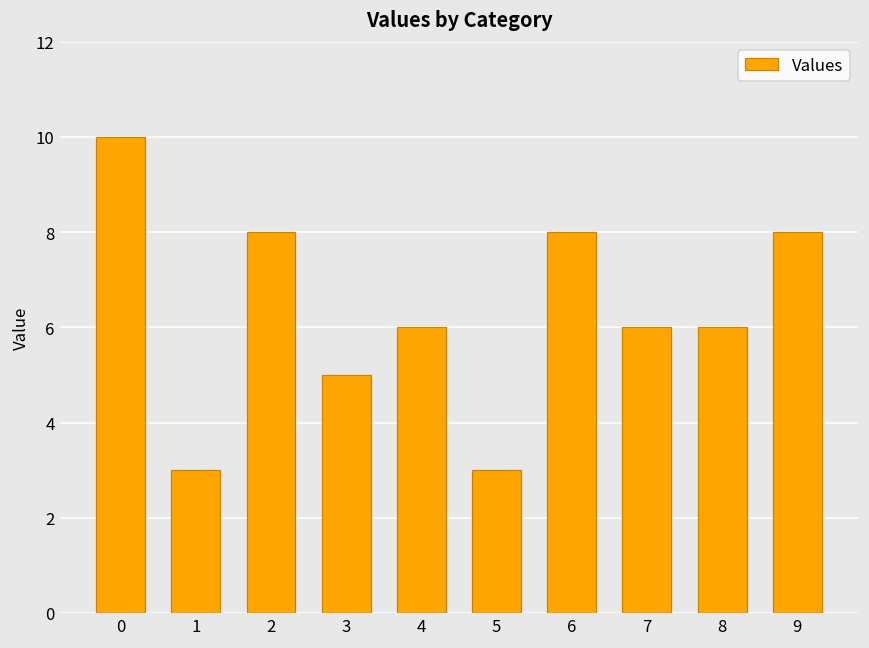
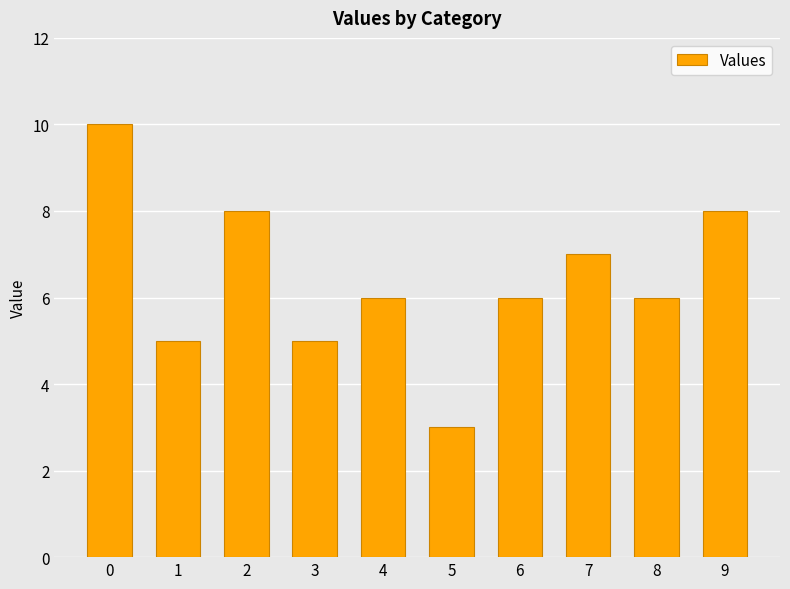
  {
    "0": 10,
-   "1": 3,
+   "1": 5,
    "2": 8,
    "3": 5,
    "4": 6,
    "5": 3,
-   "6": 8,
-   "7": 6,
+   "6": 6,
+   "7": 7,
    "8": 6,
    "9": 8
  }
